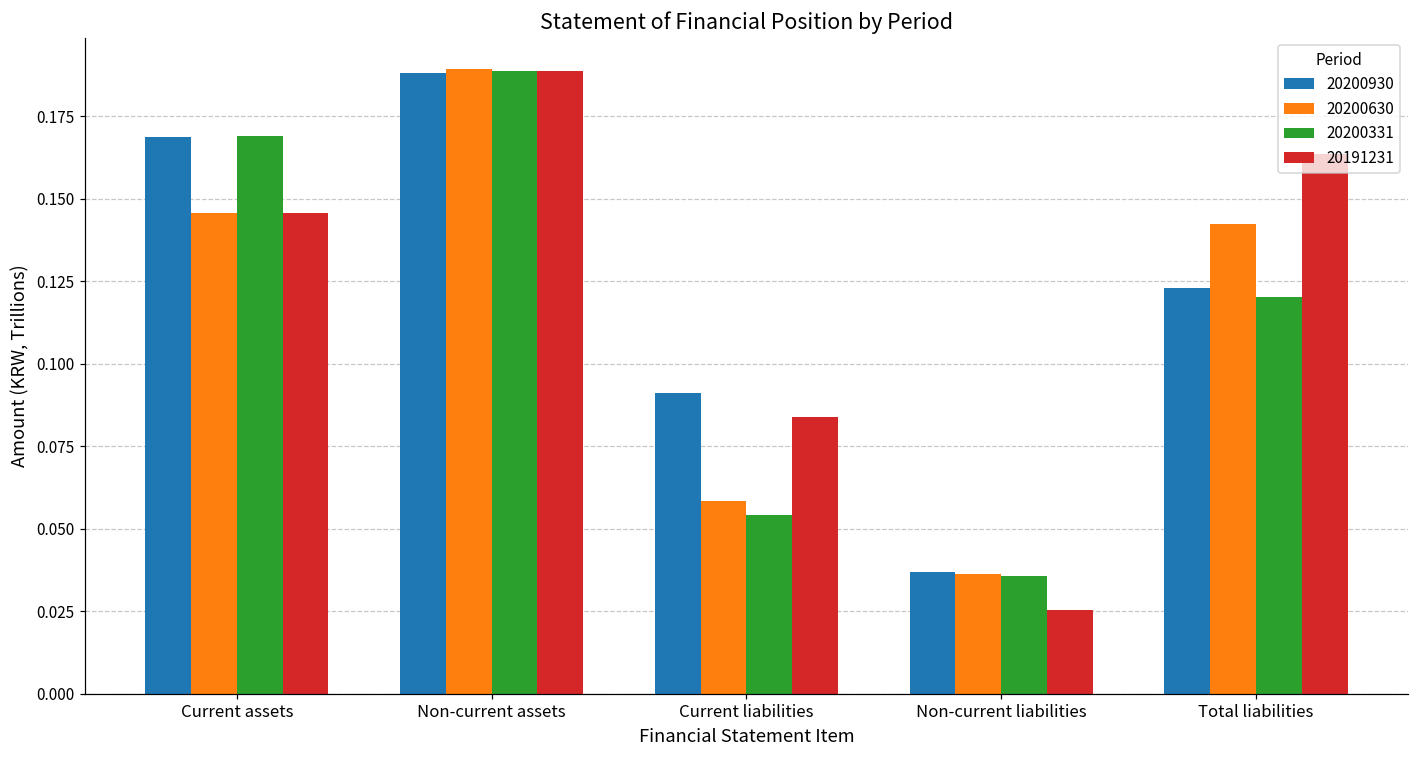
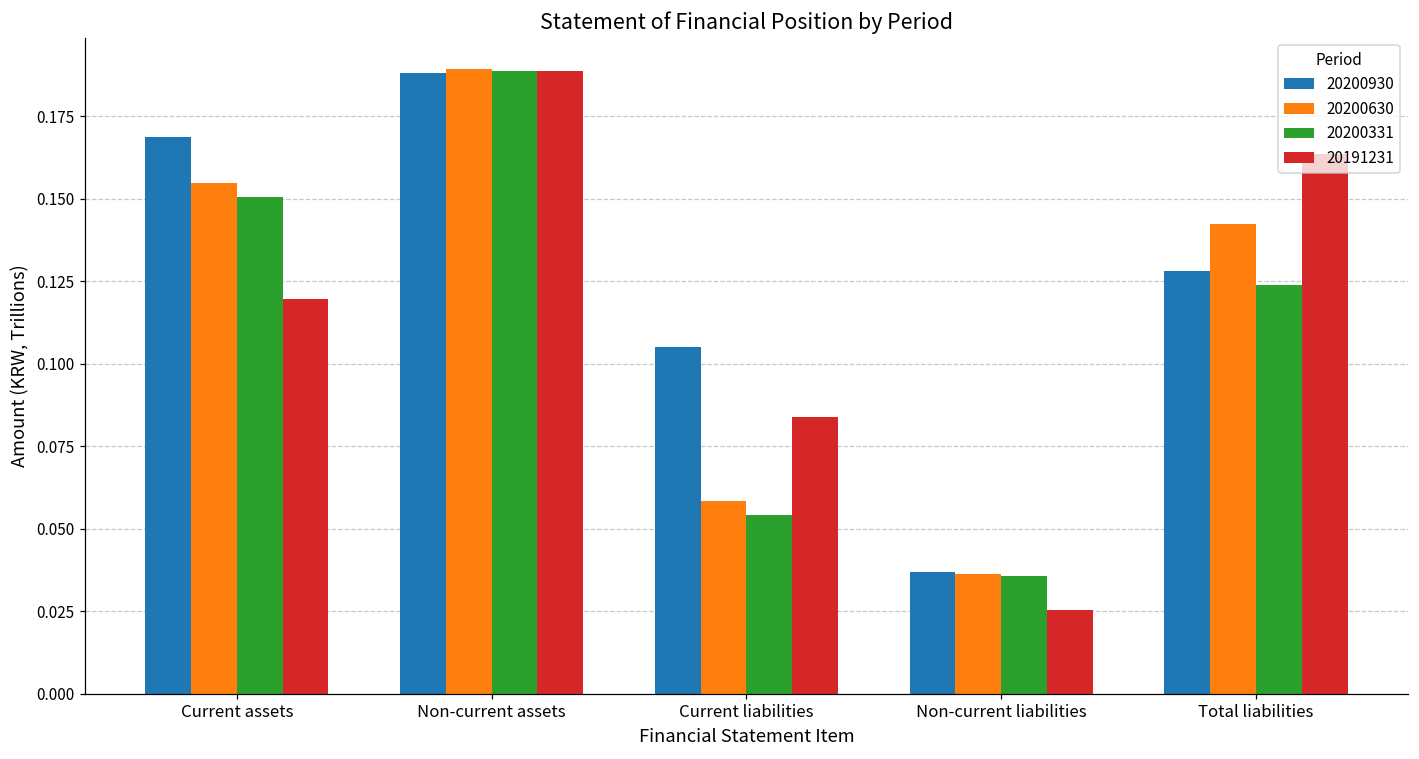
  {
    "20200930": {
      "Current assets": 0.169,
      "Non-current assets": 0.188,
-     "Current liabilities": 0.091,
+     "Current liabilities": 0.105,
      "Non-current liabilities": 0.037,
-     "Total liabilities": 0.123
+     "Total liabilities": 0.128
    },
    "20200630": {
-     "Current assets": 0.146,
+     "Current assets": 0.155,
      "Non-current assets": 0.189,
      "Current liabilities": 0.058,
      "Non-current liabilities": 0.036,
      "Total liabilities": 0.142
    },
    "20200331": {
-     "Current assets": 0.169,
+     "Current assets": 0.150,
      "Non-current assets": 0.189,
      "Current liabilities": 0.054,
      "Non-current liabilities": 0.036,
-     "Total liabilities": 0.120
+     "Total liabilities": 0.124
    },
    "20191231": {
-     "Current assets": 0.146,
+     "Current assets": 0.120,
      "Non-current assets": 0.189,
      "Current liabilities": 0.084,
      "Non-current liabilities": 0.025
    }
  }
